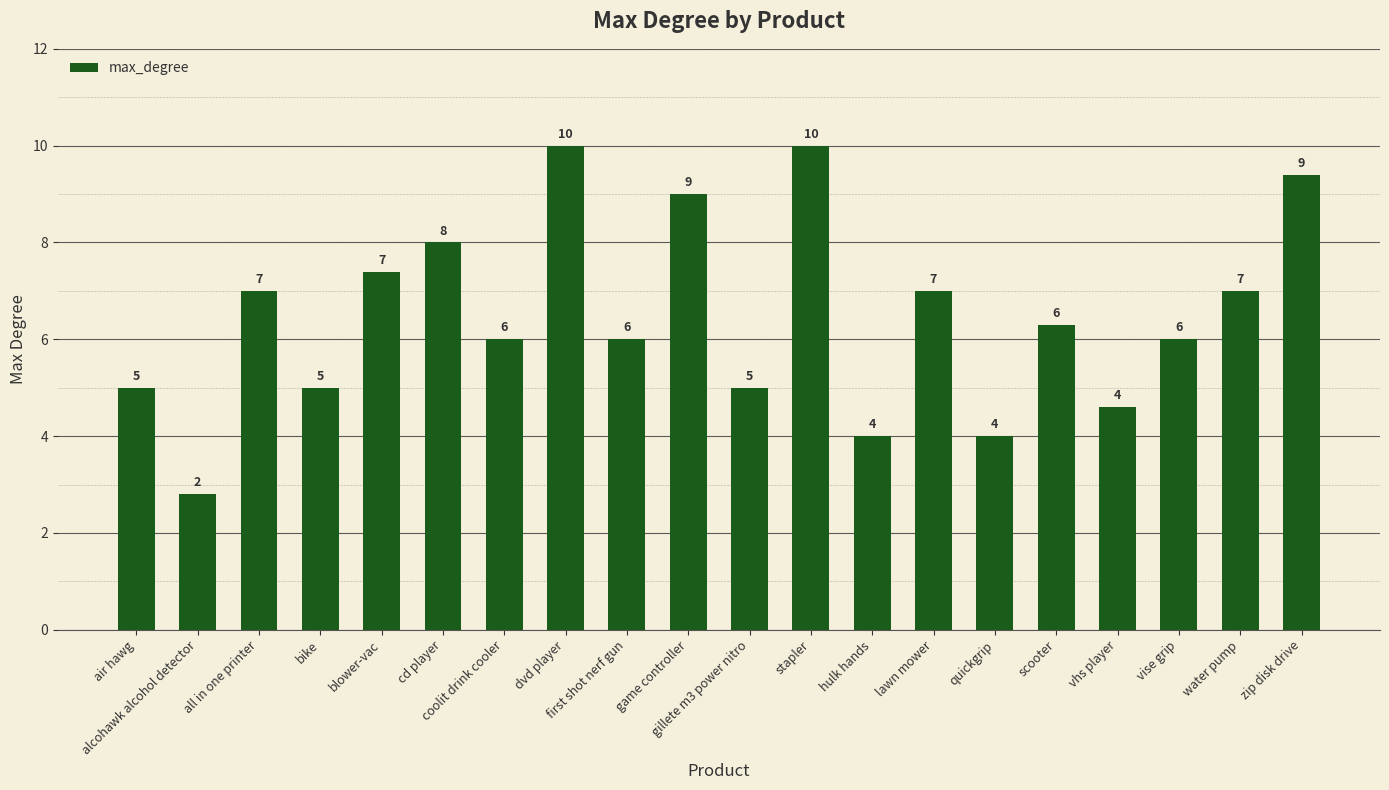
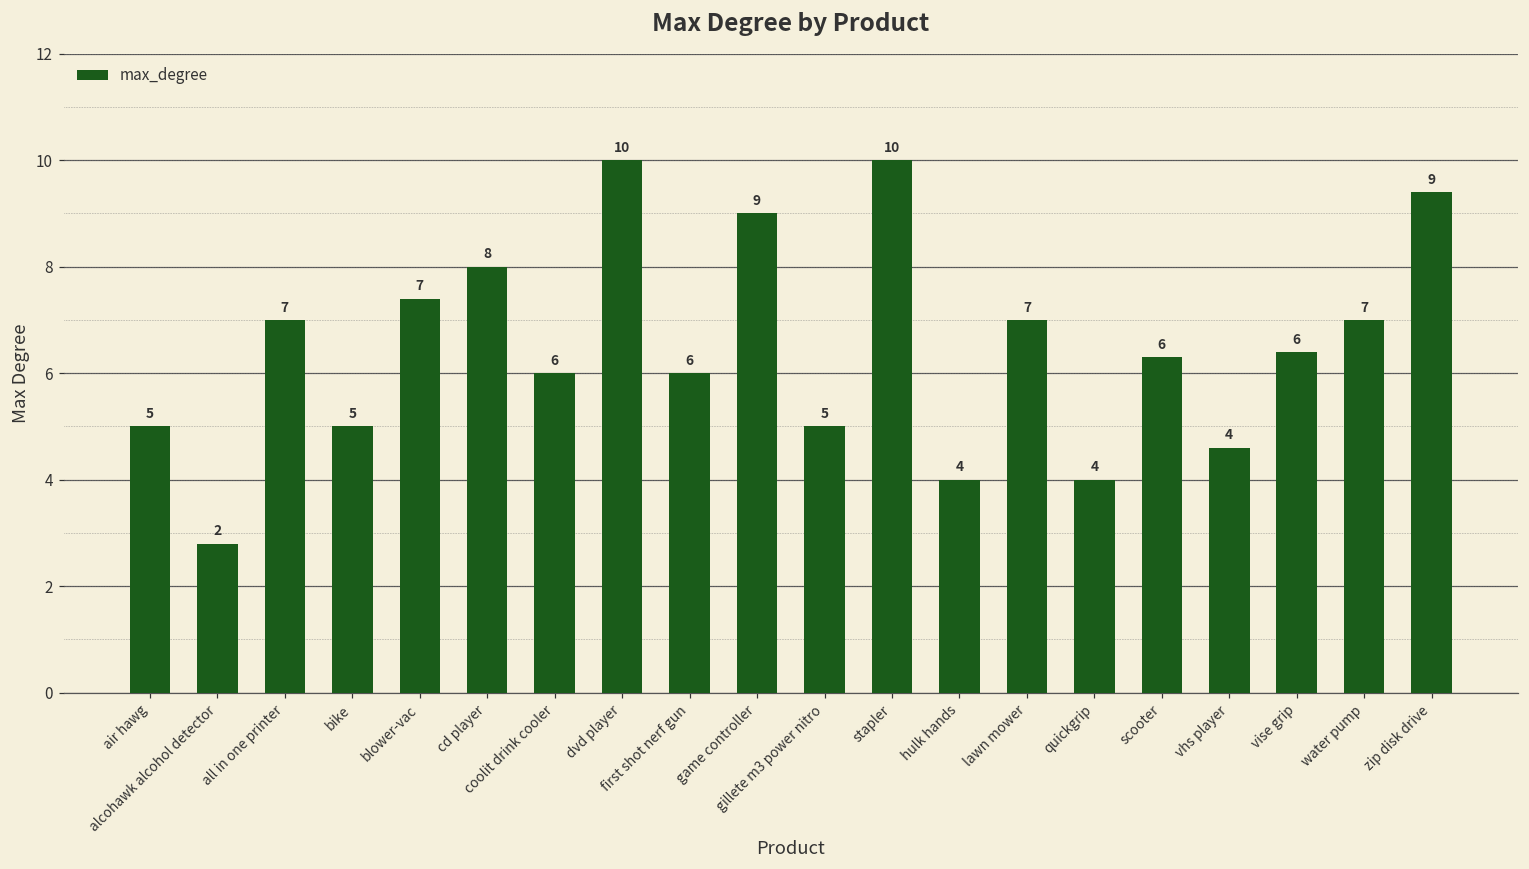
  {
-   "vise grip": 6.0
+   "vise grip": 6.4
  }
